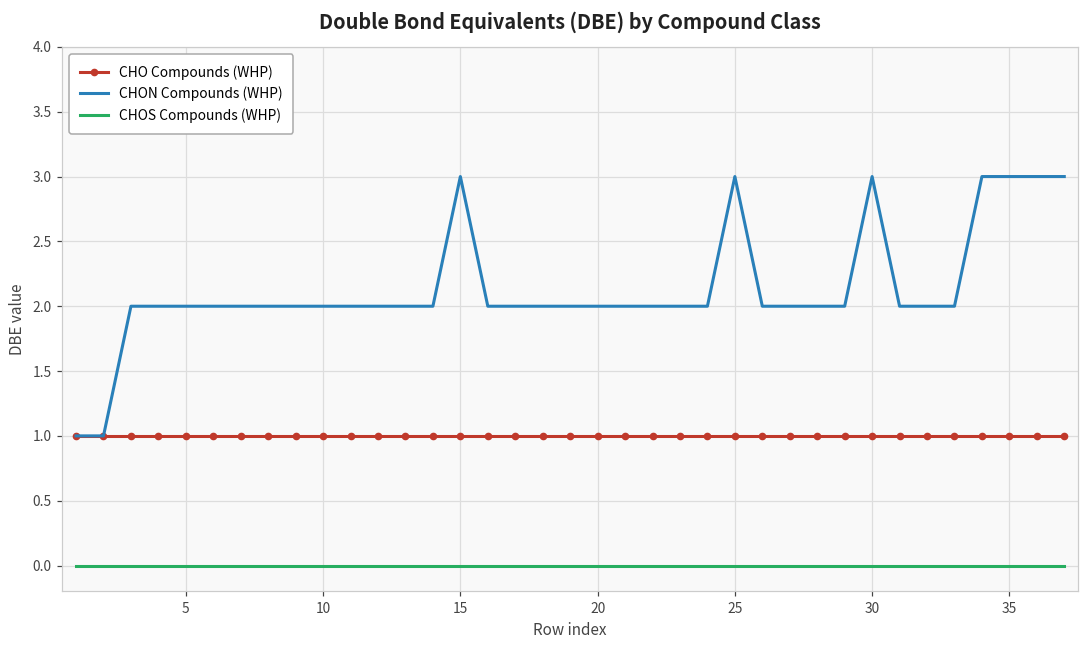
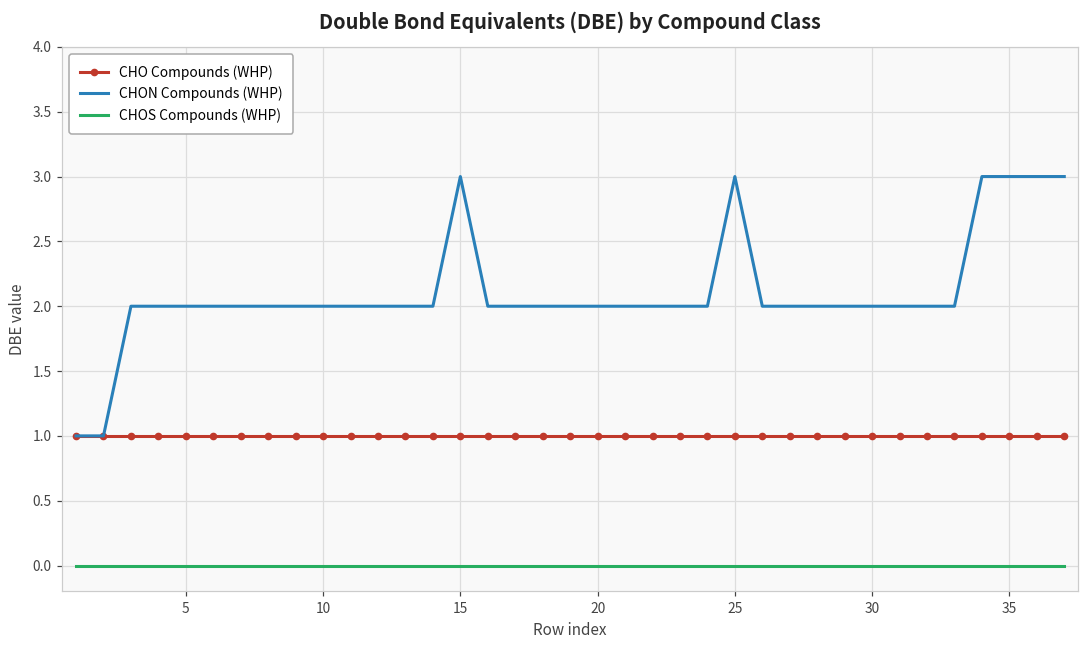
  {
    "CHO Compounds (WHP)": {
      "5": 1,
      "10": 1,
      "15": 1,
      "20": 1,
      "25": 1,
      "30": 1,
      "35": 1
    },
    "CHON Compounds (WHP)": {
      "5": 2,
      "10": 2,
      "15": 3,
      "20": 2,
      "25": 3,
-     "30": 3,
+     "30": 2,
      "35": 3
    },
    "CHOS Compounds (WHP)": {
      "5": 0,
      "10": 0,
      "15": 0,
      "20": 0,
      "25": 0,
      "30": 0,
      "35": 0
    }
  }
